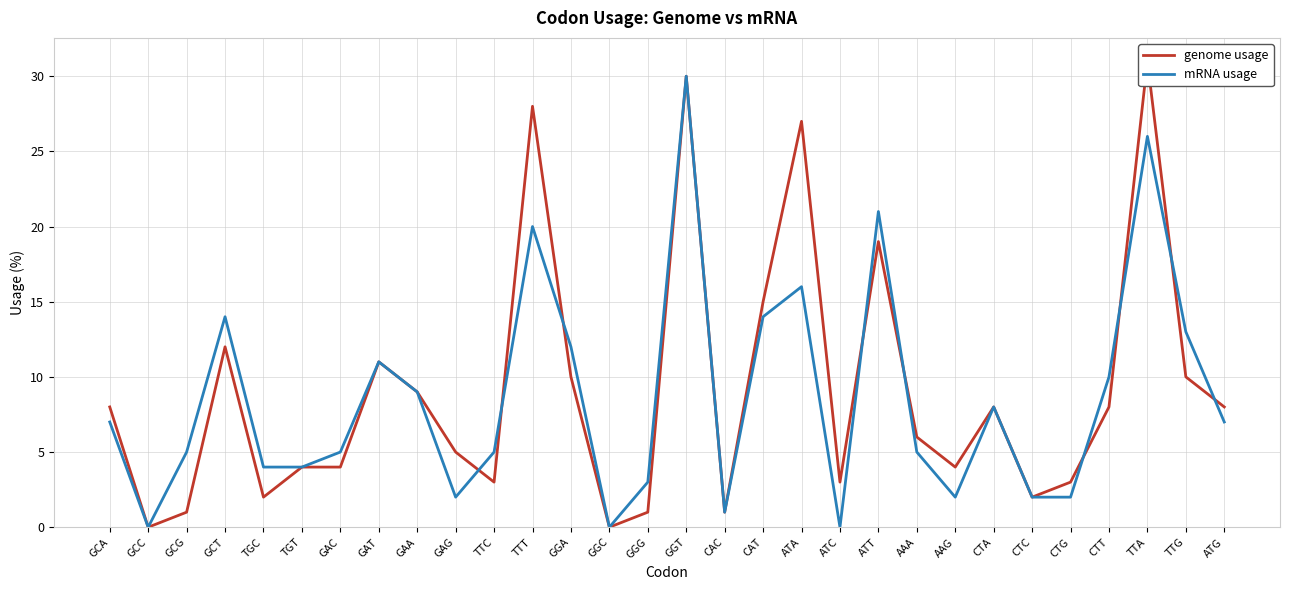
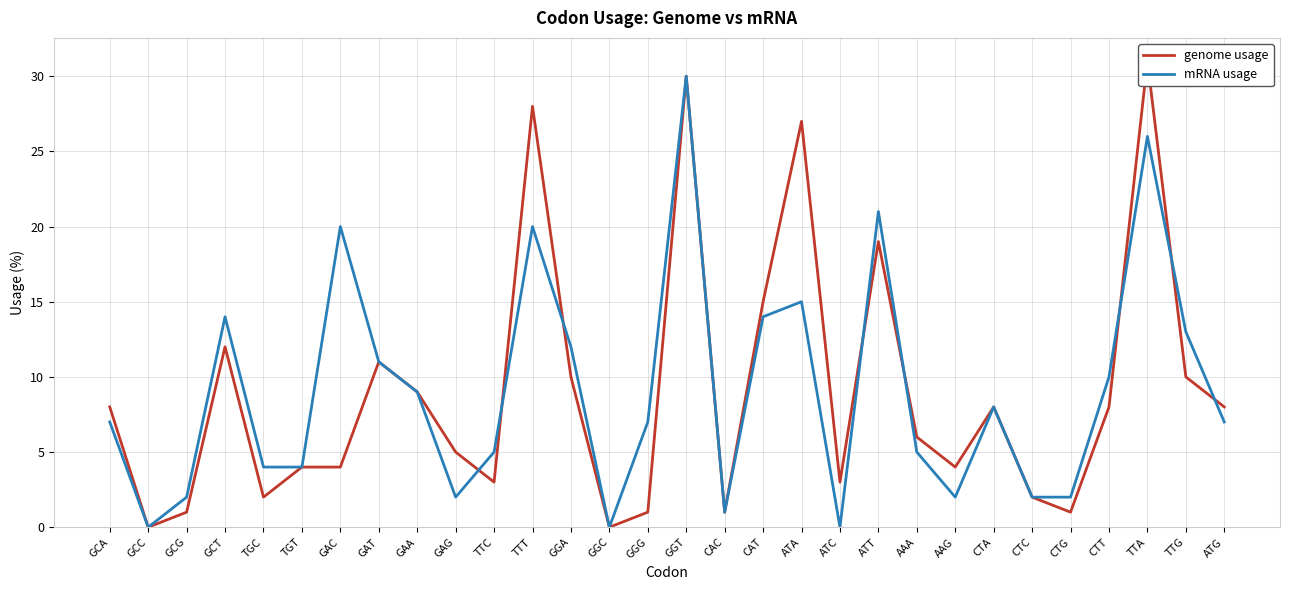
  {
    "genome usage": {
      "GCA": 8,
      "GCG": 1,
      "GCT": 12,
      "TGC": 2,
      "GAC": 4,
      "GAG": 5,
      "TTC": 3,
      "TTT": 28,
      "GGA": 10,
      "GGG": 1,
      "CAT": 15,
      "ATA": 27,
      "ATC": 3,
      "ATT": 19,
      "AAA": 6,
      "AAG": 4,
-     "CTG": 3,
+     "CTG": 1,
      "CTT": 8,
      "TTG": 10,
      "ATG": 8
    },
    "mRNA usage": {
      "GCA": 7,
-     "GCG": 5,
+     "GCG": 2,
      "GCT": 14,
      "TGC": 4,
-     "GAC": 5,
+     "GAC": 20,
      "GAG": 2,
      "TTC": 5,
      "TTT": 20,
      "GGA": 12,
-     "GGG": 3,
+     "GGG": 7,
      "CAT": 14,
-     "ATA": 16,
+     "ATA": 15,
      "ATC": 0,
      "ATT": 21,
      "AAA": 5,
      "AAG": 2,
      "CTG": 2,
      "CTT": 10,
      "TTA": 26,
      "TTG": 13,
      "ATG": 7
    }
  }
